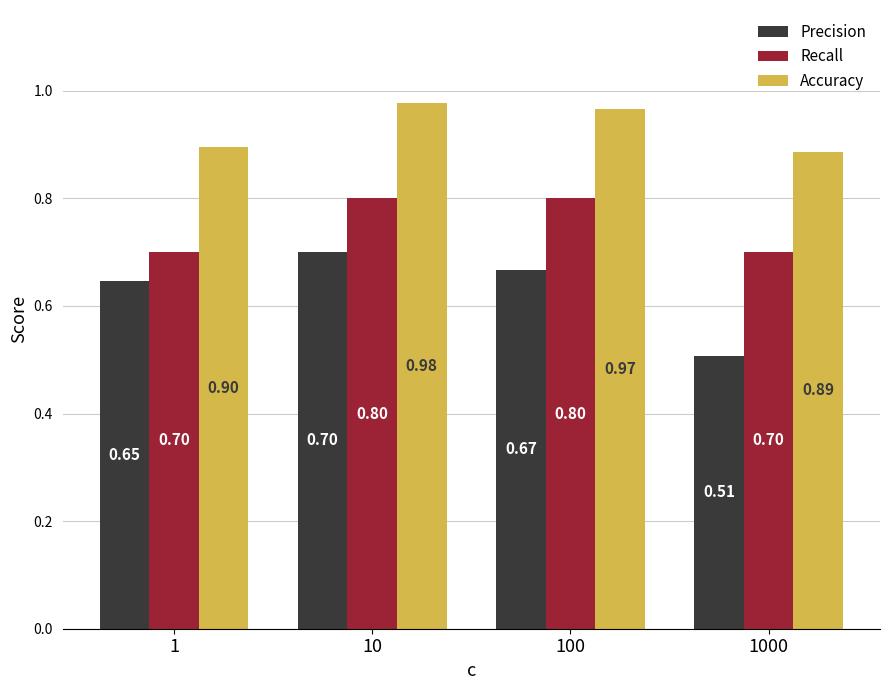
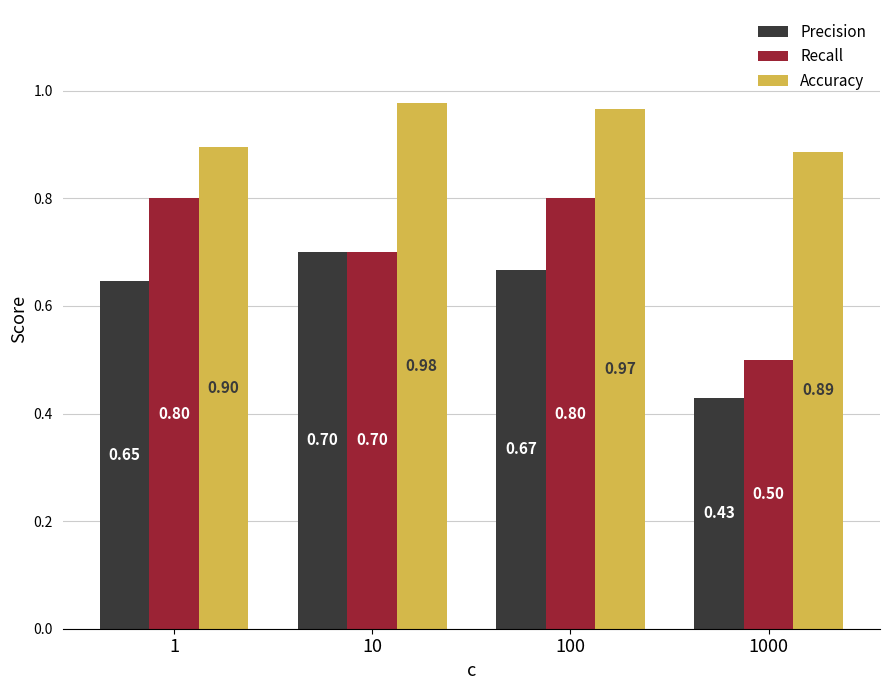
  {
    "Precision": {
      "1": 0.65,
      "10": 0.70,
      "100": 0.67,
-     "1000": 0.51
+     "1000": 0.43
    },
    "Recall": {
-     "1": 0.70,
-     "10": 0.80,
+     "1": 0.80,
+     "10": 0.70,
      "100": 0.80,
-     "1000": 0.70
+     "1000": 0.50
    },
    "Accuracy": {
      "1": 0.90,
      "10": 0.98,
      "100": 0.97,
      "1000": 0.89
    }
  }
